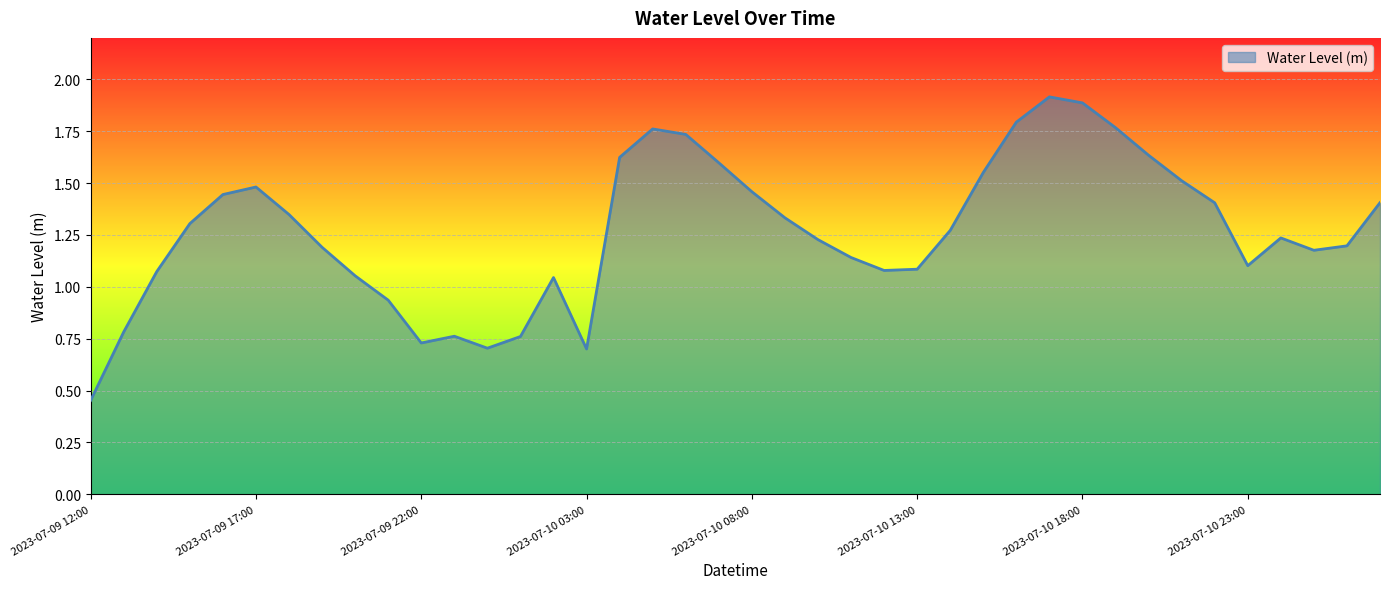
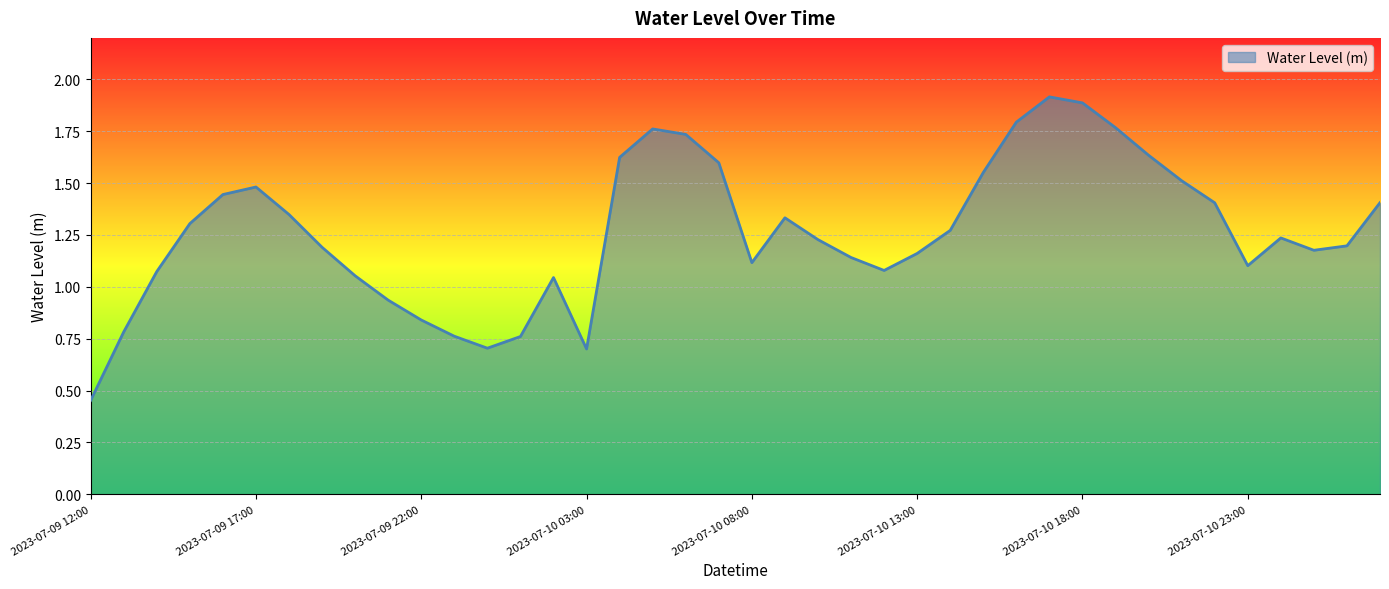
  {
    "2023-07-09 12:00": 0.45,
    "2023-07-09 17:00": 1.48,
-   "2023-07-09 22:00": 0.73,
+   "2023-07-09 22:00": 0.84,
    "2023-07-10 03:00": 0.70,
-   "2023-07-10 08:00": 1.46,
-   "2023-07-10 13:00": 1.09,
+   "2023-07-10 08:00": 1.12,
+   "2023-07-10 13:00": 1.16,
    "2023-07-10 18:00": 1.89,
    "2023-07-10 23:00": 1.10
  }
